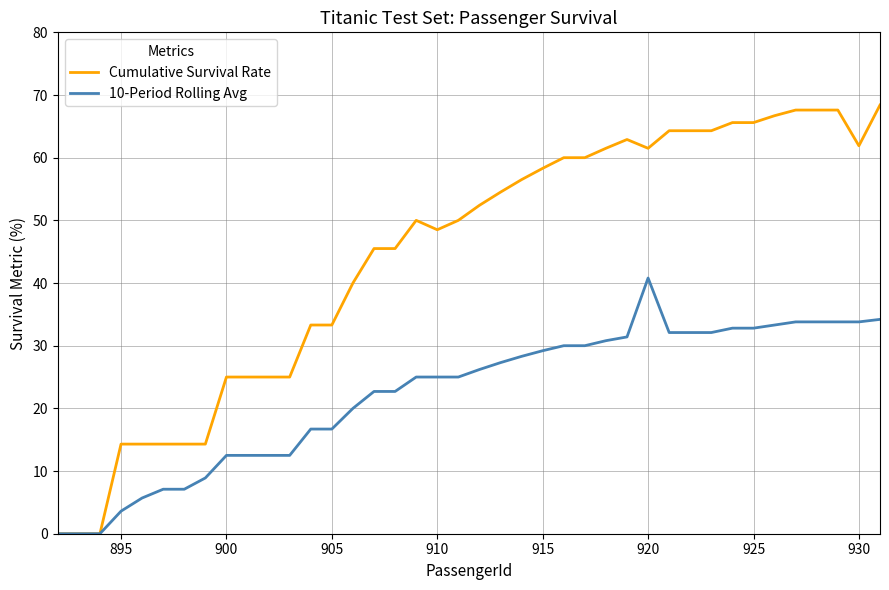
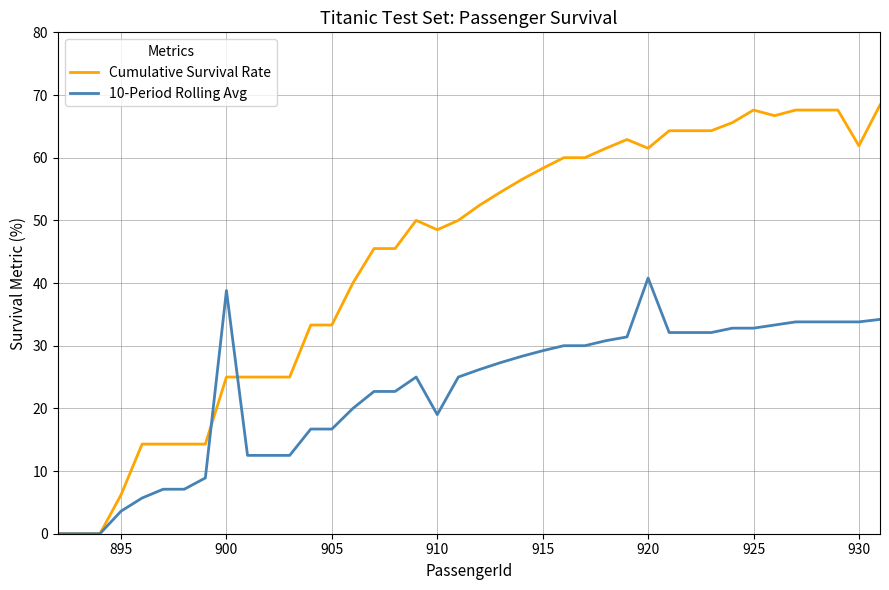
  {
    "Cumulative Survival Rate": {
-     "895": 14,
+     "895": 6,
      "900": 25,
      "905": 33,
      "910": 49,
      "915": 58,
      "920": 62,
-     "925": 66,
+     "925": 68,
      "930": 62
    },
    "10-Period Rolling Avg": {
      "895": 4,
-     "900": 13,
+     "900": 39,
      "905": 17,
-     "910": 25,
+     "910": 19,
      "915": 29,
      "920": 41,
      "925": 33,
      "930": 34
    }
  }
